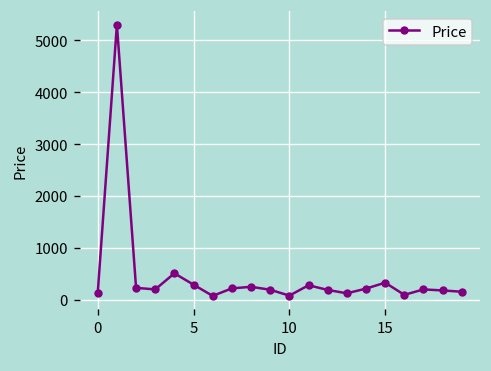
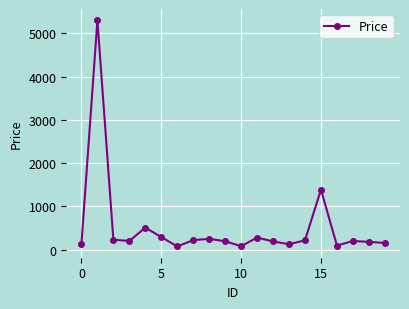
  {
    "0": 100,
    "5": 300,
    "10": 100,
-   "15": 300
+   "15": 1400
  }
